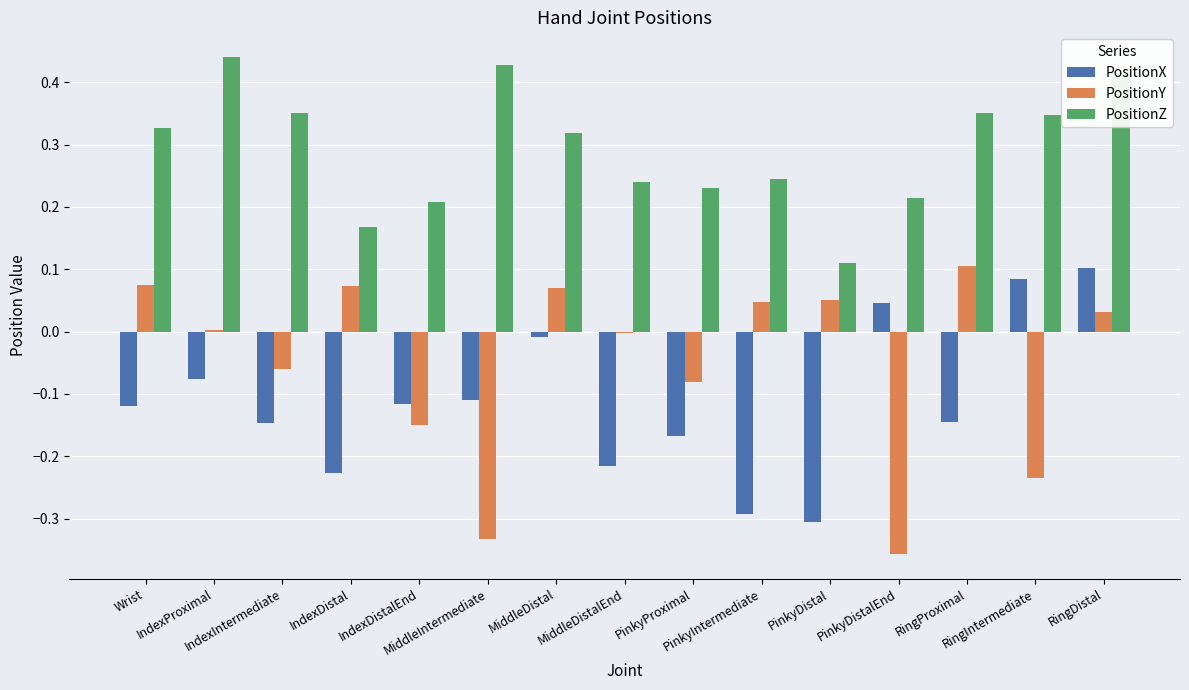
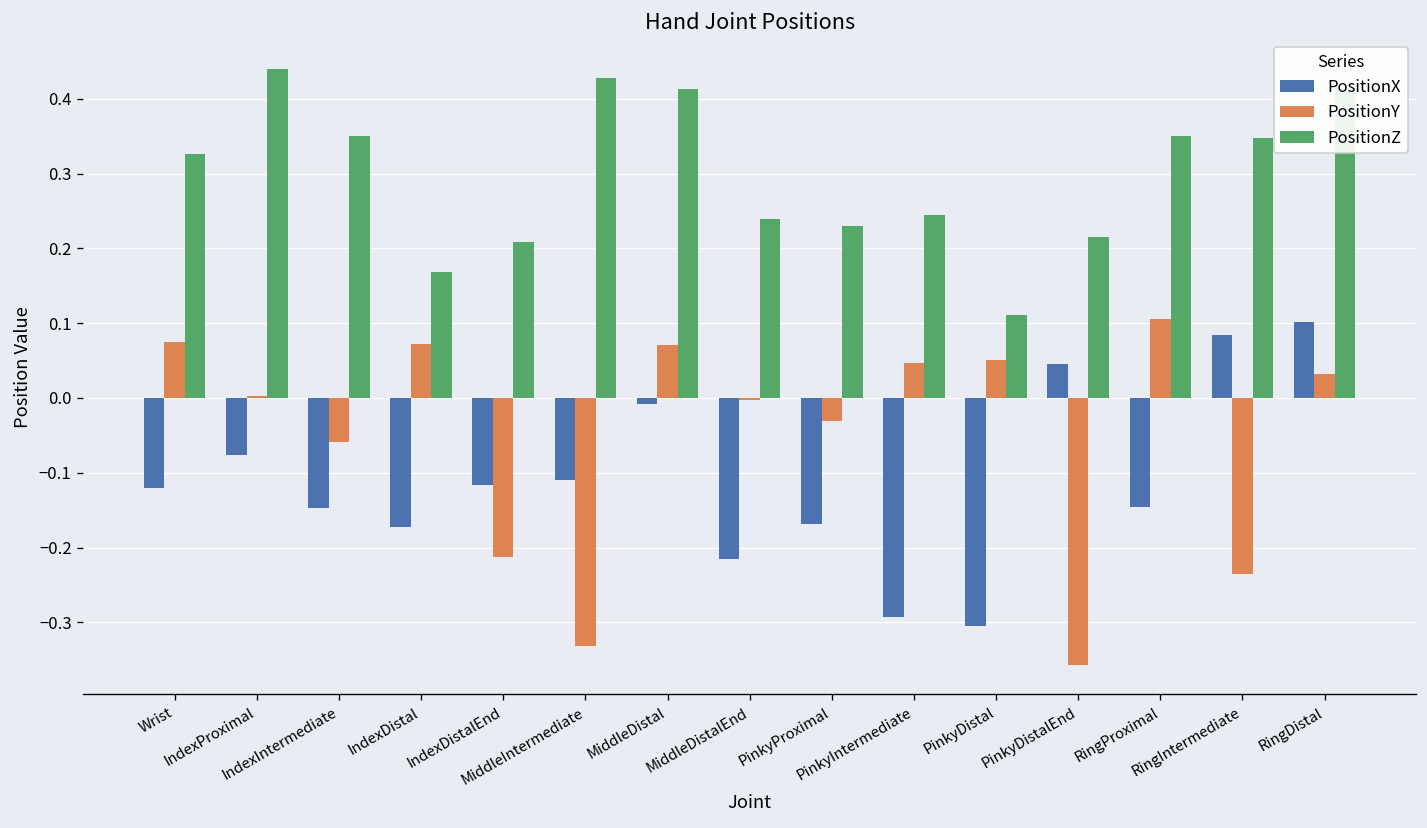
  {
    "PositionX": {
      "Wrist": -0.12,
      "IndexProximal": -0.08,
      "IndexIntermediate": -0.15,
-     "IndexDistal": -0.23,
+     "IndexDistal": -0.17,
      "IndexDistalEnd": -0.12,
      "MiddleIntermediate": -0.11,
      "MiddleDistal": -0.01,
      "MiddleDistalEnd": -0.22,
      "PinkyProximal": -0.17,
      "PinkyIntermediate": -0.29,
      "PinkyDistal": -0.31,
      "PinkyDistalEnd": 0.05,
      "RingProximal": -0.15,
      "RingIntermediate": 0.08,
      "RingDistal": 0.10
    },
    "PositionY": {
      "Wrist": 0.07,
      "IndexIntermediate": -0.06,
      "IndexDistal": 0.07,
-     "IndexDistalEnd": -0.15,
+     "IndexDistalEnd": -0.21,
      "MiddleIntermediate": -0.33,
      "MiddleDistal": 0.07,
-     "PinkyProximal": -0.08,
+     "PinkyProximal": -0.03,
      "PinkyIntermediate": 0.05,
      "PinkyDistal": 0.05,
      "PinkyDistalEnd": -0.36,
      "RingProximal": 0.11,
      "RingIntermediate": -0.24,
      "RingDistal": 0.03
    },
    "PositionZ": {
      "Wrist": 0.33,
      "IndexProximal": 0.44,
      "IndexIntermediate": 0.35,
      "IndexDistal": 0.17,
      "IndexDistalEnd": 0.21,
      "MiddleIntermediate": 0.43,
-     "MiddleDistal": 0.32,
+     "MiddleDistal": 0.41,
      "MiddleDistalEnd": 0.24,
      "PinkyProximal": 0.23,
      "PinkyIntermediate": 0.25,
      "PinkyDistal": 0.11,
      "PinkyDistalEnd": 0.22,
      "RingProximal": 0.35,
      "RingIntermediate": 0.35
    }
  }
